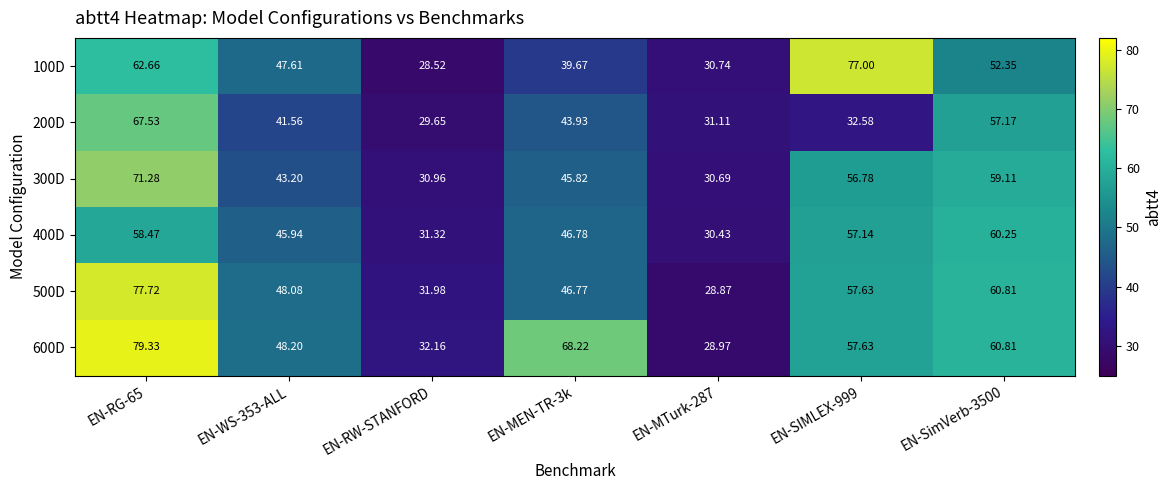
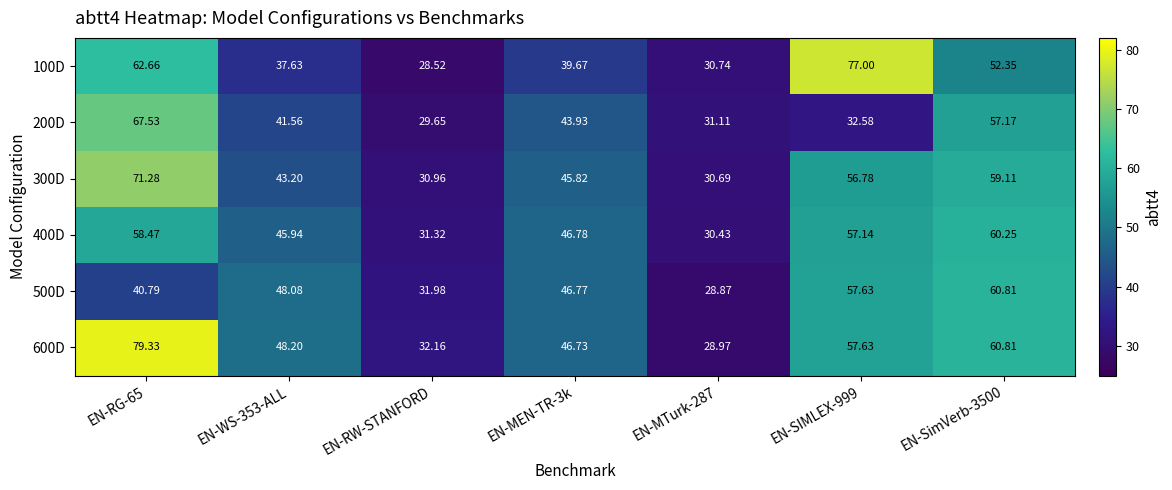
  {
    "100D": {
      "EN-RG-65": 62.66,
-     "EN-WS-353-ALL": 47.61,
+     "EN-WS-353-ALL": 37.63,
      "EN-RW-STANFORD": 28.52,
      "EN-MEN-TR-3k": 39.67,
      "EN-MTurk-287": 30.74,
      "EN-SIMLEX-999": 77.00,
      "EN-SimVerb-3500": 52.35
    },
    "200D": {
      "EN-RG-65": 67.53,
      "EN-WS-353-ALL": 41.56,
      "EN-RW-STANFORD": 29.65,
      "EN-MEN-TR-3k": 43.93,
      "EN-MTurk-287": 31.11,
      "EN-SIMLEX-999": 32.58,
      "EN-SimVerb-3500": 57.17
    },
    "300D": {
      "EN-RG-65": 71.28,
      "EN-WS-353-ALL": 43.20,
      "EN-RW-STANFORD": 30.96,
      "EN-MEN-TR-3k": 45.82,
      "EN-MTurk-287": 30.69,
      "EN-SIMLEX-999": 56.78,
      "EN-SimVerb-3500": 59.11
    },
    "400D": {
      "EN-RG-65": 58.47,
      "EN-WS-353-ALL": 45.94,
      "EN-RW-STANFORD": 31.32,
      "EN-MEN-TR-3k": 46.78,
      "EN-MTurk-287": 30.43,
      "EN-SIMLEX-999": 57.14,
      "EN-SimVerb-3500": 60.25
    },
    "500D": {
-     "EN-RG-65": 77.72,
+     "EN-RG-65": 40.79,
      "EN-WS-353-ALL": 48.08,
      "EN-RW-STANFORD": 31.98,
      "EN-MEN-TR-3k": 46.77,
      "EN-MTurk-287": 28.87,
      "EN-SIMLEX-999": 57.63,
      "EN-SimVerb-3500": 60.81
    },
    "600D": {
      "EN-RG-65": 79.33,
      "EN-WS-353-ALL": 48.20,
      "EN-RW-STANFORD": 32.16,
-     "EN-MEN-TR-3k": 68.22,
+     "EN-MEN-TR-3k": 46.73,
      "EN-MTurk-287": 28.97,
      "EN-SIMLEX-999": 57.63,
      "EN-SimVerb-3500": 60.81
    }
  }
